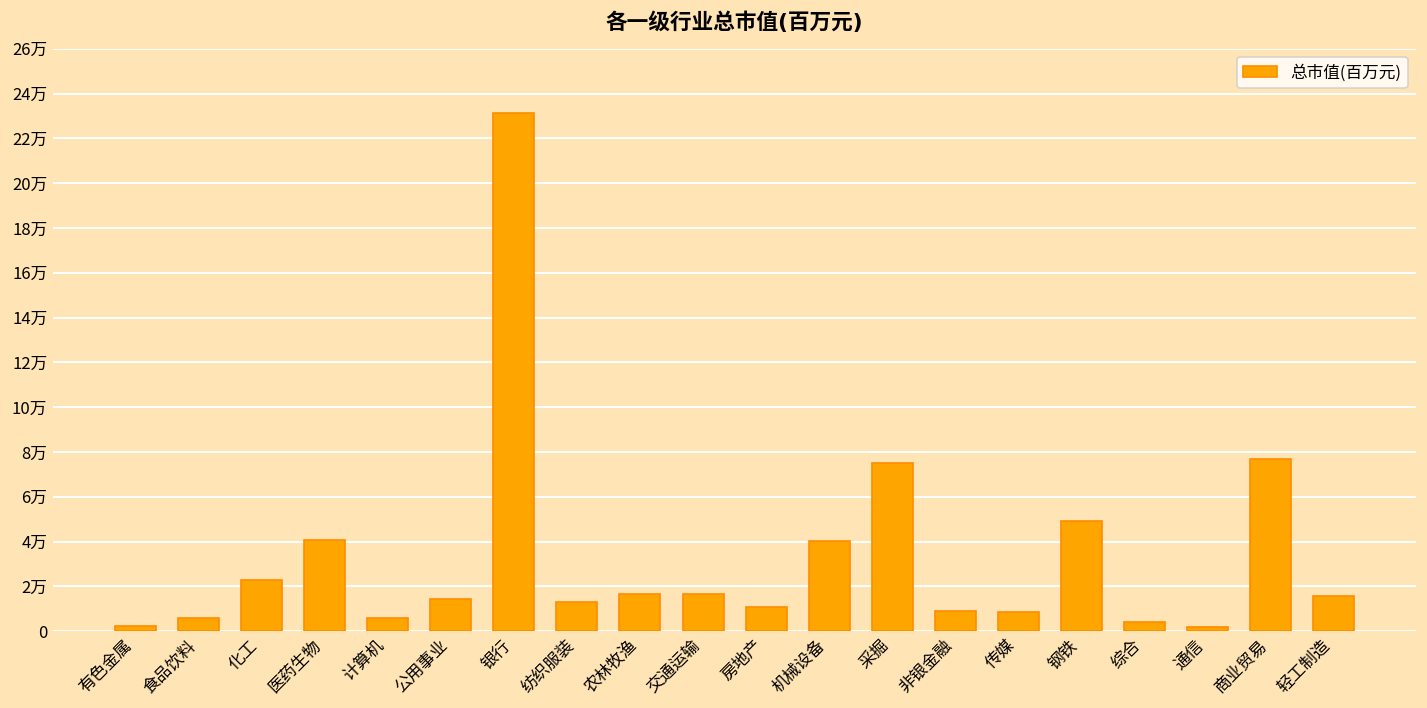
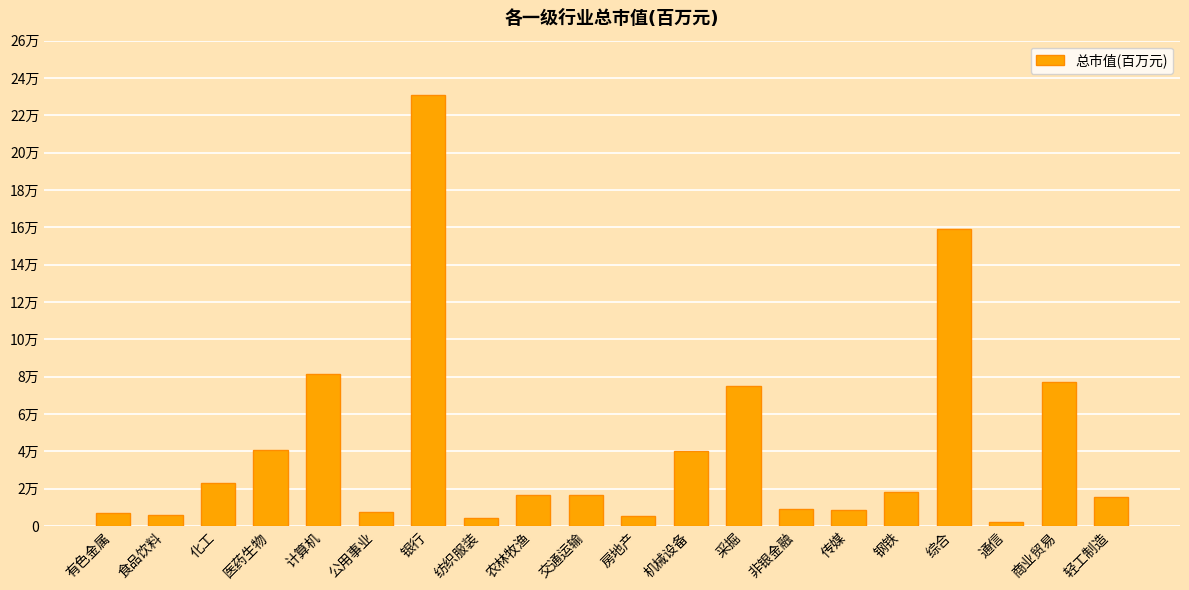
  {
-   "有色金属": "0.2万",
+   "有色金属": "0.7万",
    "食品饮料": "0.6万",
    "化工": "2.3万",
    "医药生物": "4.1万",
-   "计算机": "0.6万",
-   "公用事业": "1.4万",
+   "计算机": "8.1万",
+   "公用事业": "0.8万",
    "银行": "23.1万",
-   "纺织服装": "1.3万",
+   "纺织服装": "0.4万",
    "农林牧渔": "1.7万",
    "交通运输": "1.7万",
-   "房地产": "1.1万",
+   "房地产": "0.5万",
    "机械设备": "4.0万",
    "采掘": "7.5万",
    "非银金融": "0.9万",
    "传媒": "0.8万",
-   "钢铁": "4.9万",
-   "综合": "0.4万",
+   "钢铁": "1.8万",
+   "综合": "15.9万",
    "通信": "0.2万",
    "商业贸易": "7.7万",
    "轻工制造": "1.6万"
  }
